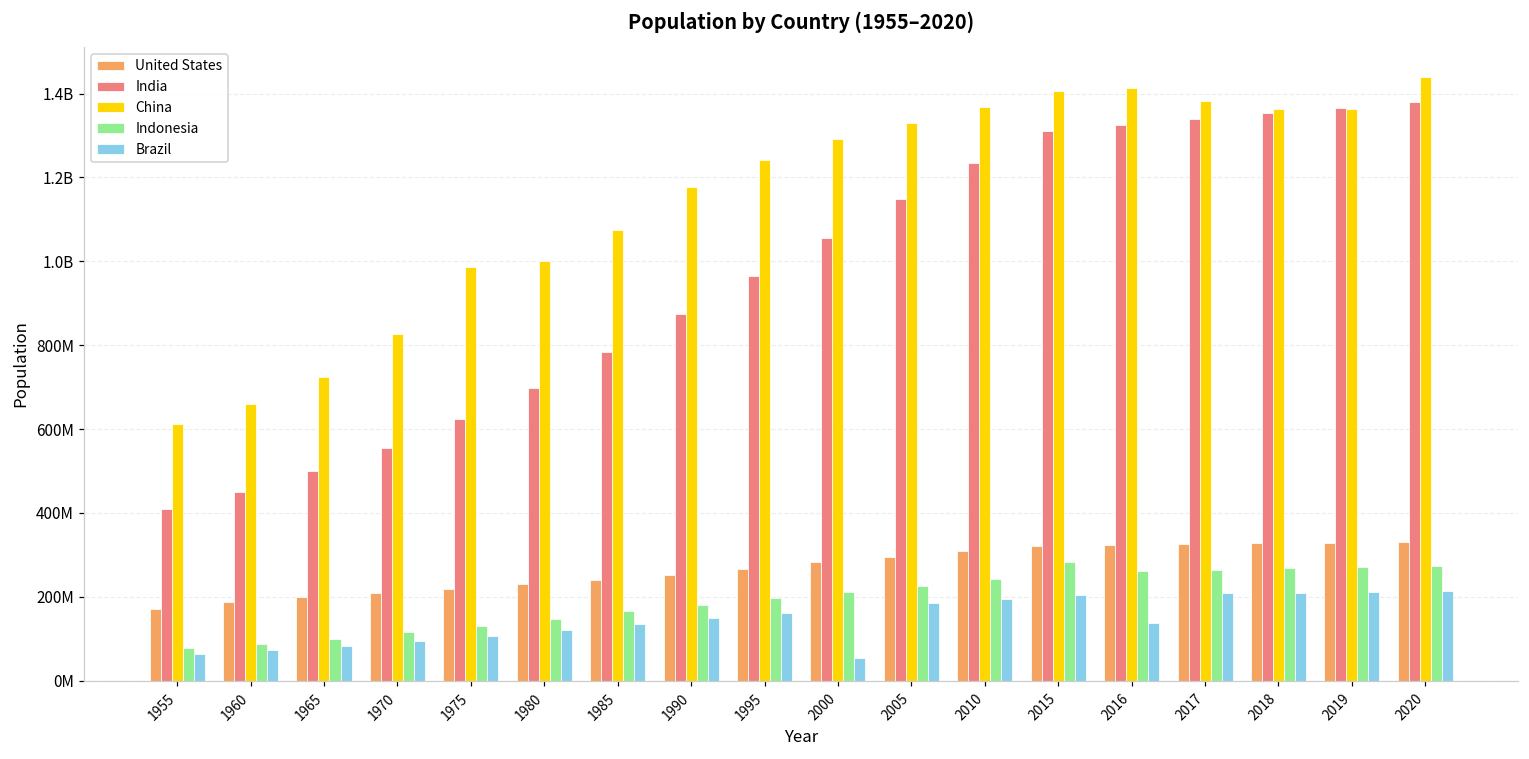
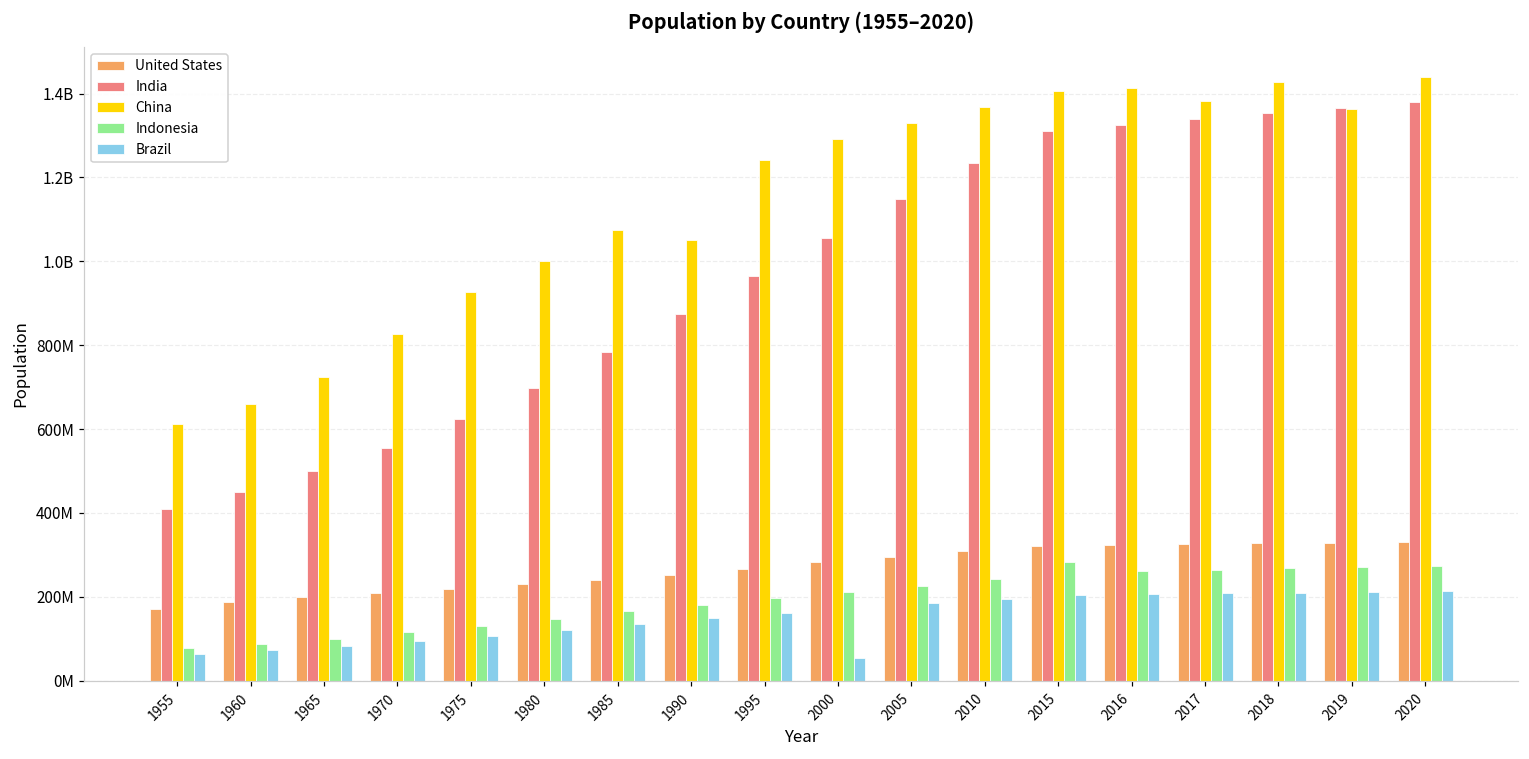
  {
    "China": {
      "1955": 610000000,
      "1960": 660000000,
      "1965": 720000000,
      "1970": 830000000,
-     "1975": 990000000,
+     "1975": 930000000,
      "1980": 1000000000,
      "1985": 1080000000,
-     "1990": 1180000000,
+     "1990": 1050000000,
      "1995": 1240000000,
      "2000": 1290000000,
      "2005": 1330000000,
      "2010": 1370000000,
      "2015": 1410000000,
      "2016": 1410000000,
      "2017": 1380000000,
-     "2018": 1360000000,
+     "2018": 1430000000,
      "2019": 1360000000,
      "2020": 1440000000
    },
    "Indonesia": {
      "1955": 80000000,
      "1960": 90000000,
      "1965": 100000000,
      "1970": 110000000,
      "1975": 130000000,
      "1980": 150000000,
      "1985": 160000000,
      "1990": 180000000,
      "1995": 200000000,
      "2000": 210000000,
      "2005": 230000000,
      "2010": 240000000,
      "2015": 280000000,
      "2016": 260000000,
      "2017": 260000000,
      "2018": 270000000,
      "2019": 270000000,
      "2020": 270000000
    },
    "Brazil": {
      "1955": 60000000,
      "1960": 70000000,
      "1965": 80000000,
      "1970": 100000000,
      "1975": 110000000,
      "1980": 120000000,
      "1985": 140000000,
      "1990": 150000000,
      "1995": 160000000,
      "2000": 50000000,
      "2005": 190000000,
      "2010": 200000000,
      "2015": 200000000,
-     "2016": 140000000,
+     "2016": 210000000,
      "2017": 210000000,
      "2018": 210000000,
      "2019": 210000000,
      "2020": 210000000
    }
  }
